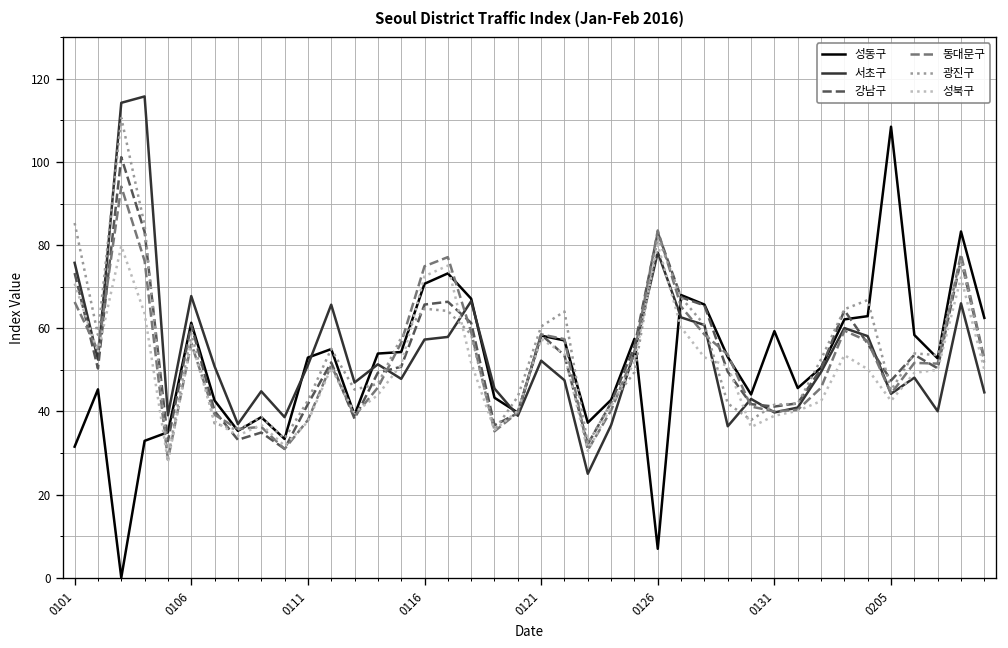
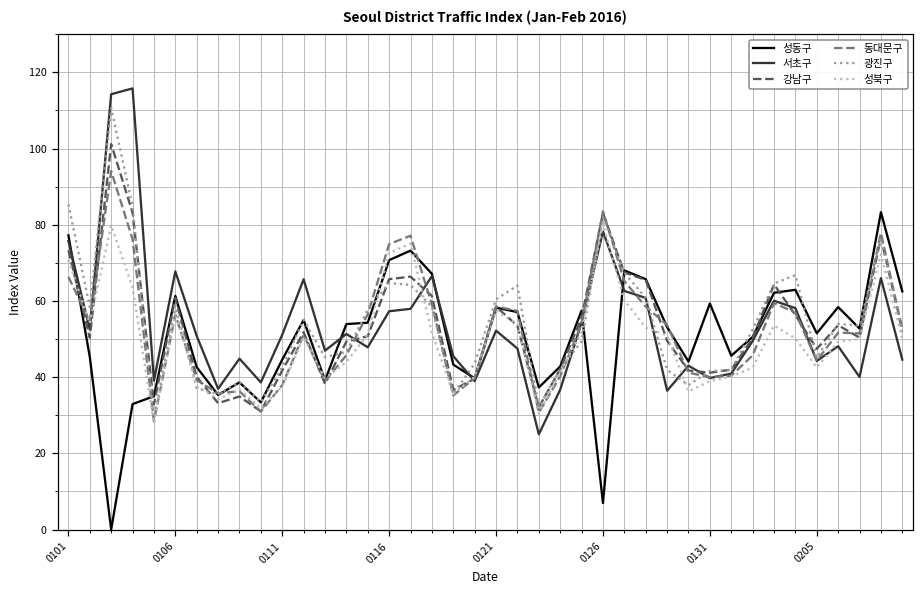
  {
    "성동구": {
-     "0101": 32,
-     "0111": 53,
+     "0101": 77,
+     "0111": 45,
      "0116": 71,
      "0126": 7,
      "0131": 59,
-     "0205": 109
+     "0205": 52
    }
  }
